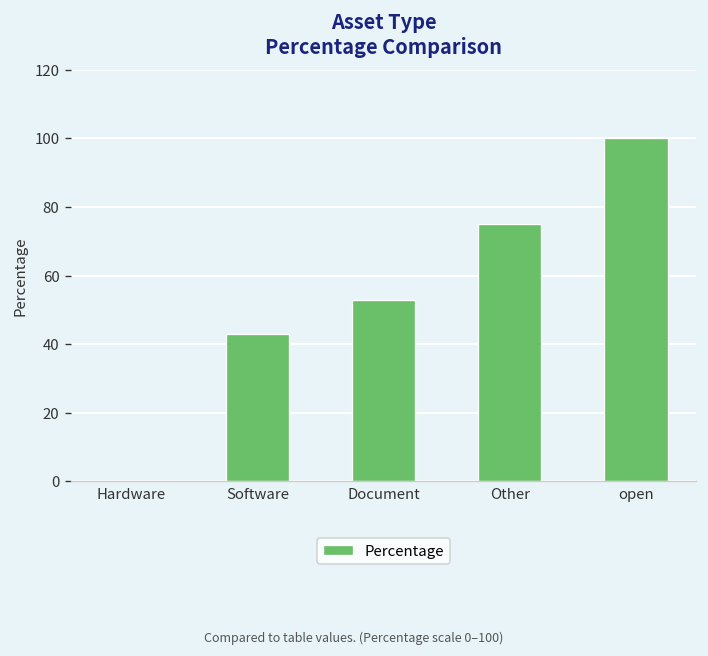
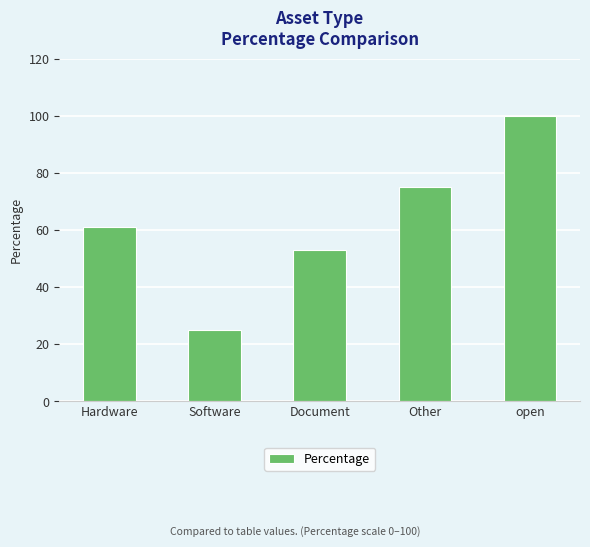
  {
-   "Hardware": 0,
-   "Software": 43,
+   "Hardware": 61,
+   "Software": 25,
    "Document": 53,
    "Other": 75,
    "open": 100
  }
